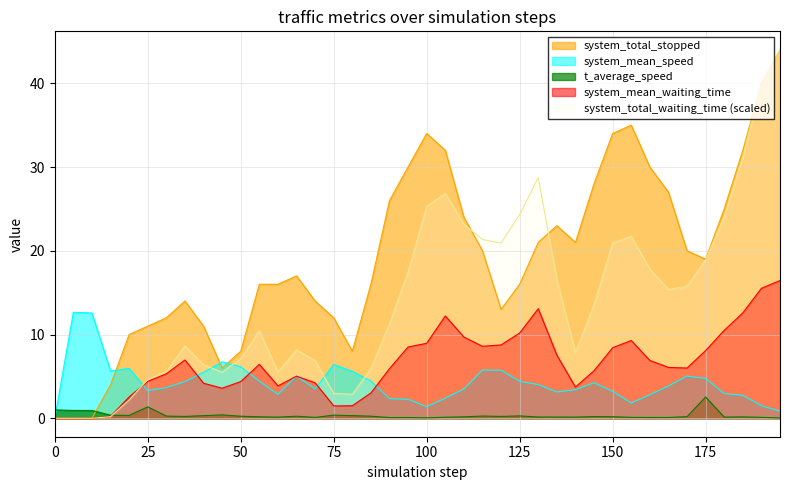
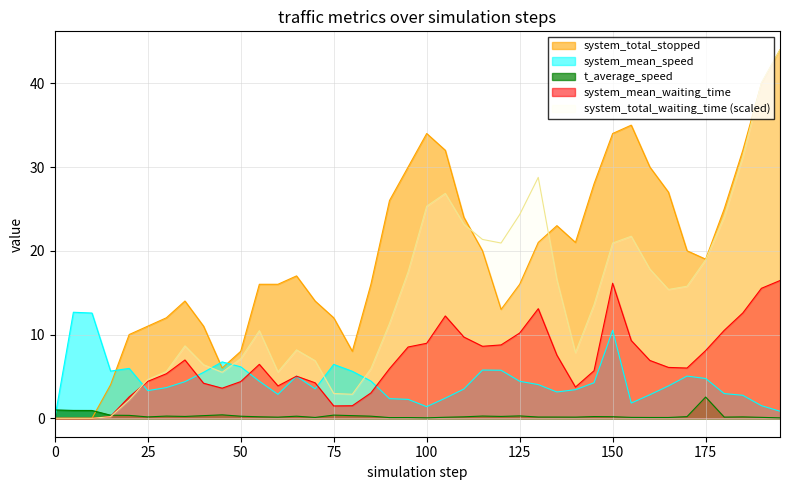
  {
    "system_total_stopped": {
      "25": 11,
      "50": 8,
      "75": 12,
      "100": 34,
      "125": 16,
      "150": 34
    },
    "system_mean_speed": {
      "25": 3,
      "50": 6,
      "75": 6,
      "100": 1,
      "125": 4,
-     "150": 3,
+     "150": 11,
      "175": 5
    },
    "t_average_speed": {
      "0": 1,
-     "25": 1,
+     "25": 0,
      "50": 0,
      "75": 0,
      "100": 0,
      "125": 0,
      "150": 0,
      "175": 3
    },
    "system_mean_waiting_time": {
      "50": 4,
      "75": 1,
      "100": 9,
      "125": 10,
-     "150": 8,
+     "150": 16,
      "175": 8
    },
    "system_total_waiting_time (scaled)": {
      "50": 7,
      "75": 3,
      "100": 25,
      "125": 24,
      "150": 21
    }
  }
